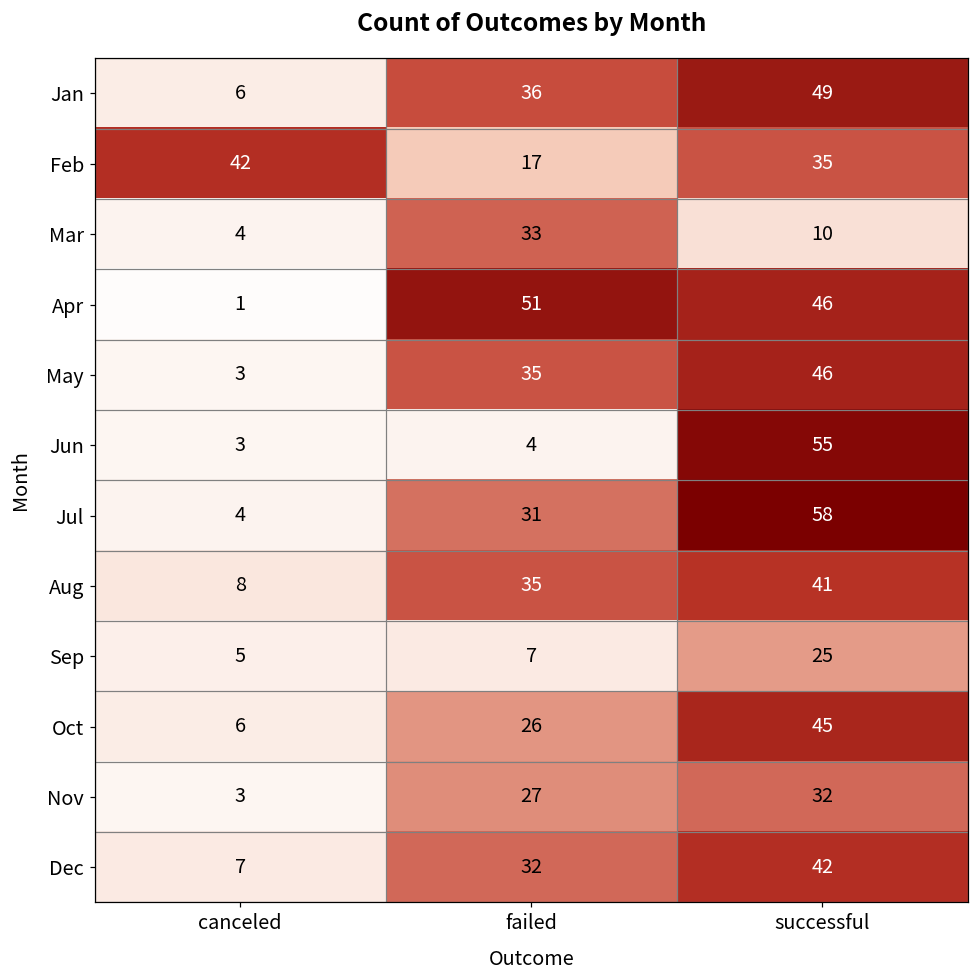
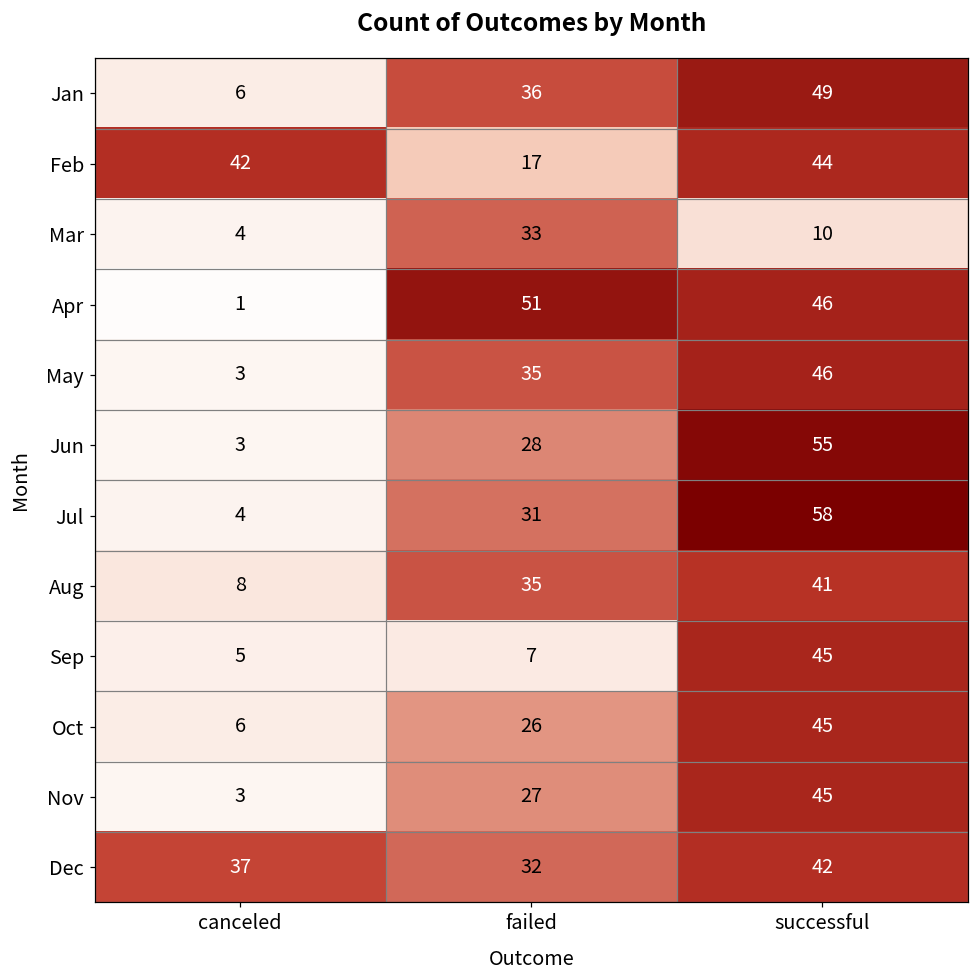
  {
    "Jan": {
      "canceled": 6,
      "failed": 36,
      "successful": 49
    },
    "Feb": {
      "canceled": 42,
      "failed": 17,
-     "successful": 35
+     "successful": 44
    },
    "Mar": {
      "canceled": 4,
      "failed": 33,
      "successful": 10
    },
    "Apr": {
      "canceled": 1,
      "failed": 51,
      "successful": 46
    },
    "May": {
      "canceled": 3,
      "failed": 35,
      "successful": 46
    },
    "Jun": {
      "canceled": 3,
-     "failed": 4,
+     "failed": 28,
      "successful": 55
    },
    "Jul": {
      "canceled": 4,
      "failed": 31,
      "successful": 58
    },
    "Aug": {
      "canceled": 8,
      "failed": 35,
      "successful": 41
    },
    "Sep": {
      "canceled": 5,
      "failed": 7,
-     "successful": 25
+     "successful": 45
    },
    "Oct": {
      "canceled": 6,
      "failed": 26,
      "successful": 45
    },
    "Nov": {
      "canceled": 3,
      "failed": 27,
-     "successful": 32
+     "successful": 45
    },
    "Dec": {
-     "canceled": 7,
+     "canceled": 37,
      "failed": 32,
      "successful": 42
    }
  }
